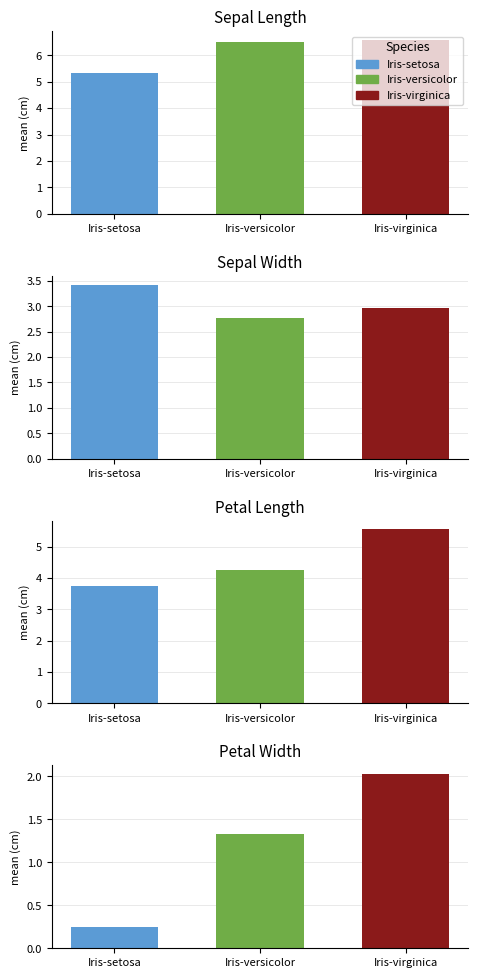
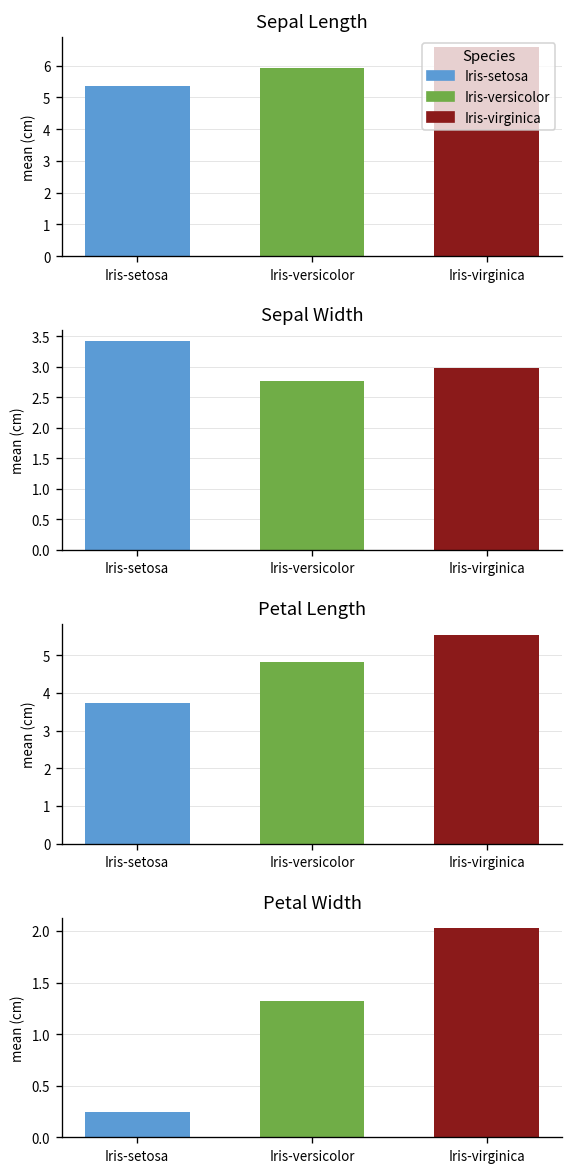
  {
    "Sepal Length": {
      "Iris-setosa": 5.3,
-     "Iris-versicolor": 6.5
+     "Iris-versicolor": 5.9
    },
    "Sepal Width": {
      "Iris-setosa": 3.4,
      "Iris-versicolor": 2.8,
      "Iris-virginica": 3.0
    },
    "Petal Length": {
      "Iris-setosa": 3.7,
-     "Iris-versicolor": 4.3,
+     "Iris-versicolor": 4.8,
      "Iris-virginica": 5.6
    },
    "Petal Width": {
      "Iris-setosa": 0.2,
      "Iris-versicolor": 1.3,
      "Iris-virginica": 2.0
    }
  }
